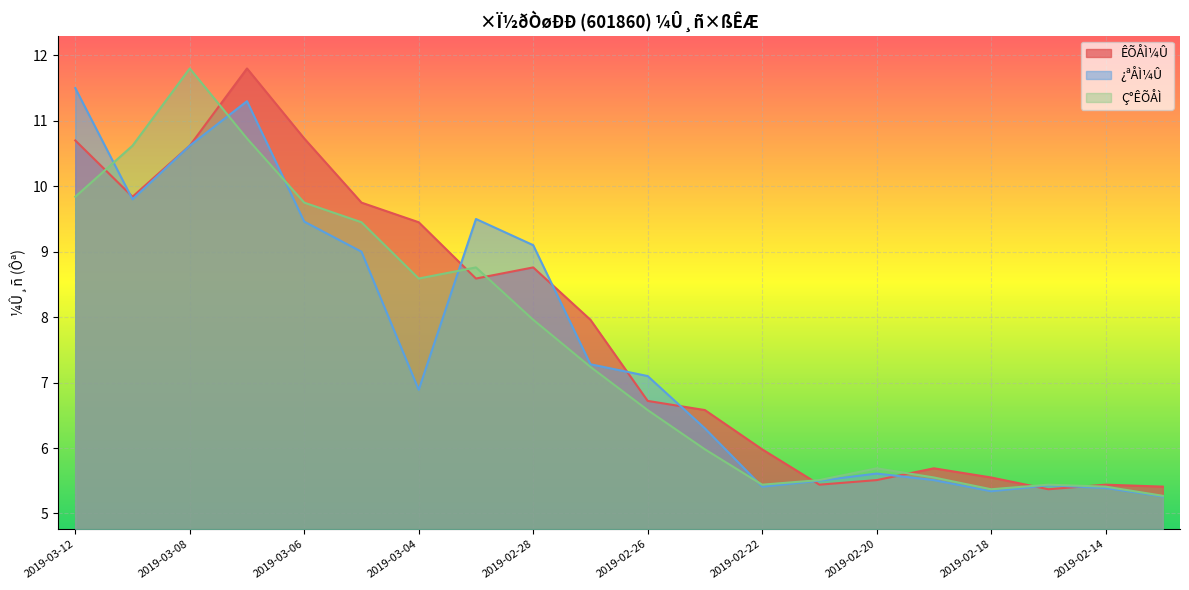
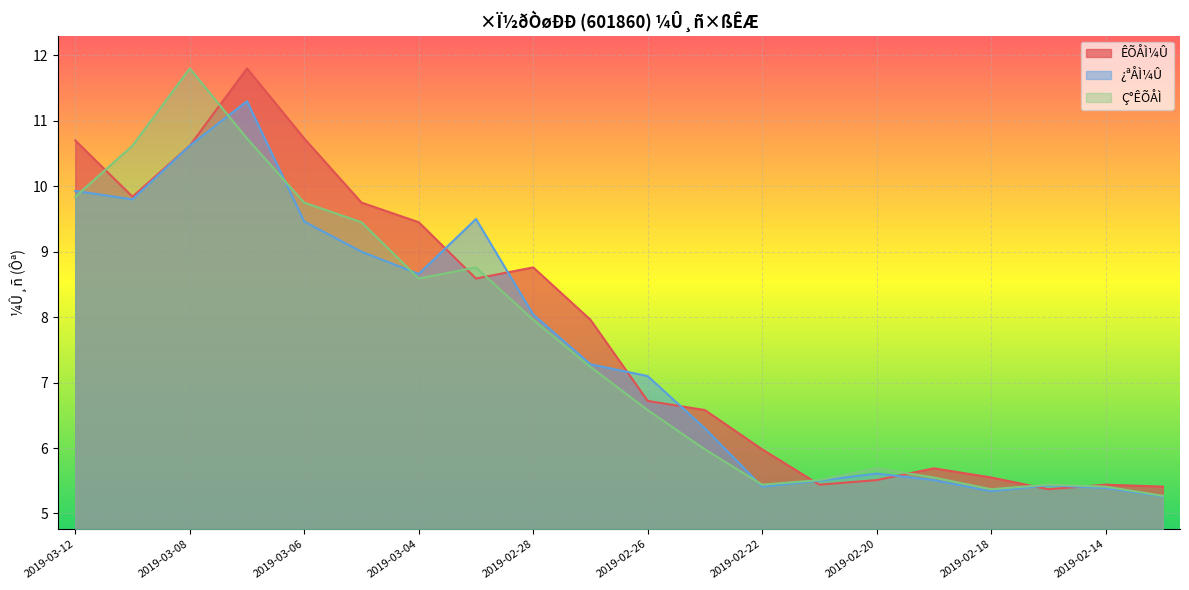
  {
    "ÊÕÅÌ¼Û": {
      "2019-03-12": 10.7,
      "2019-03-06": 10.7,
      "2019-03-04": 9.5,
      "2019-02-28": 8.8,
      "2019-02-26": 6.7,
      "2019-02-22": 6.0,
      "2019-02-20": 5.5,
      "2019-02-18": 5.6
    },
    "¿ªÅÌ¼Û": {
-     "2019-03-12": 11.5,
+     "2019-03-12": 9.9,
      "2019-03-06": 9.5,
-     "2019-03-04": 6.9,
-     "2019-02-28": 9.1,
+     "2019-03-04": 8.7,
+     "2019-02-28": 8.0,
      "2019-02-26": 7.1,
      "2019-02-20": 5.6
    },
    "Ç°ÊÕÅÌ": {
      "2019-03-12": 9.8,
      "2019-03-08": 11.8,
      "2019-03-06": 9.8,
      "2019-03-04": 8.6,
      "2019-02-28": 8.0,
      "2019-02-26": 6.6,
      "2019-02-20": 5.7
    }
  }
